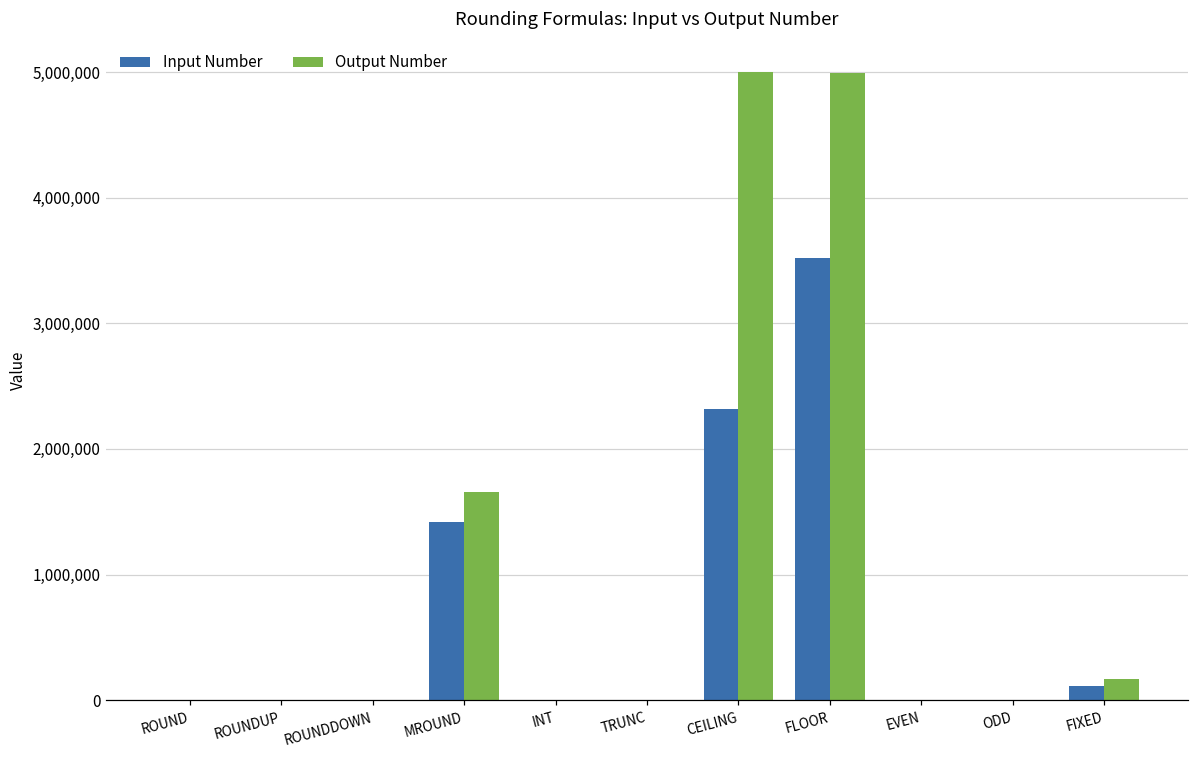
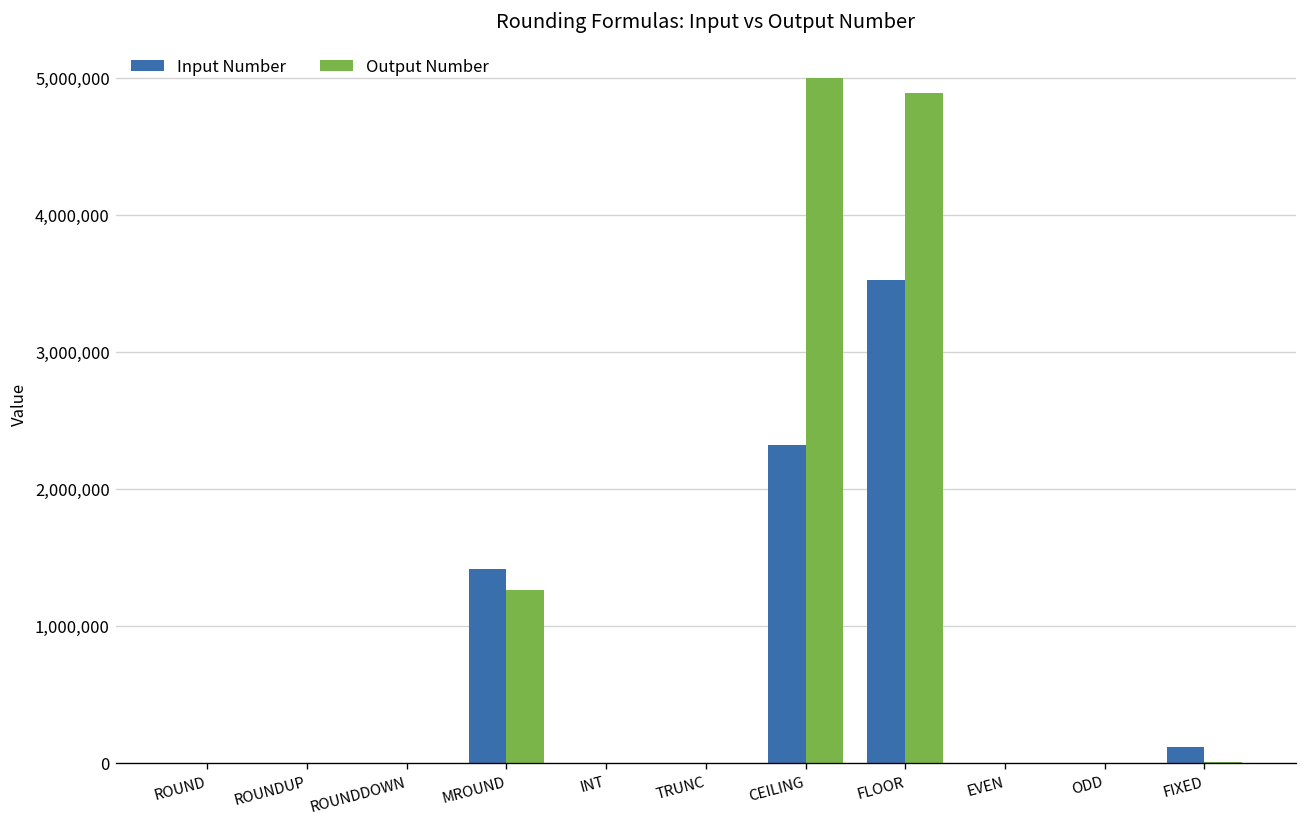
  {
    "Input Number": {
      "MROUND": "1,420,000",
      "CEILING": "2,320,000",
      "FLOOR": "3,520,000",
      "FIXED": "120,000"
    },
    "Output Number": {
-     "MROUND": "1,660,000",
+     "MROUND": "1,260,000",
      "CEILING": "5,000,000",
-     "FLOOR": "4,990,000",
-     "FIXED": "170,000"
+     "FLOOR": "4,890,000",
+     "FIXED": "10,000"
    }
  }
